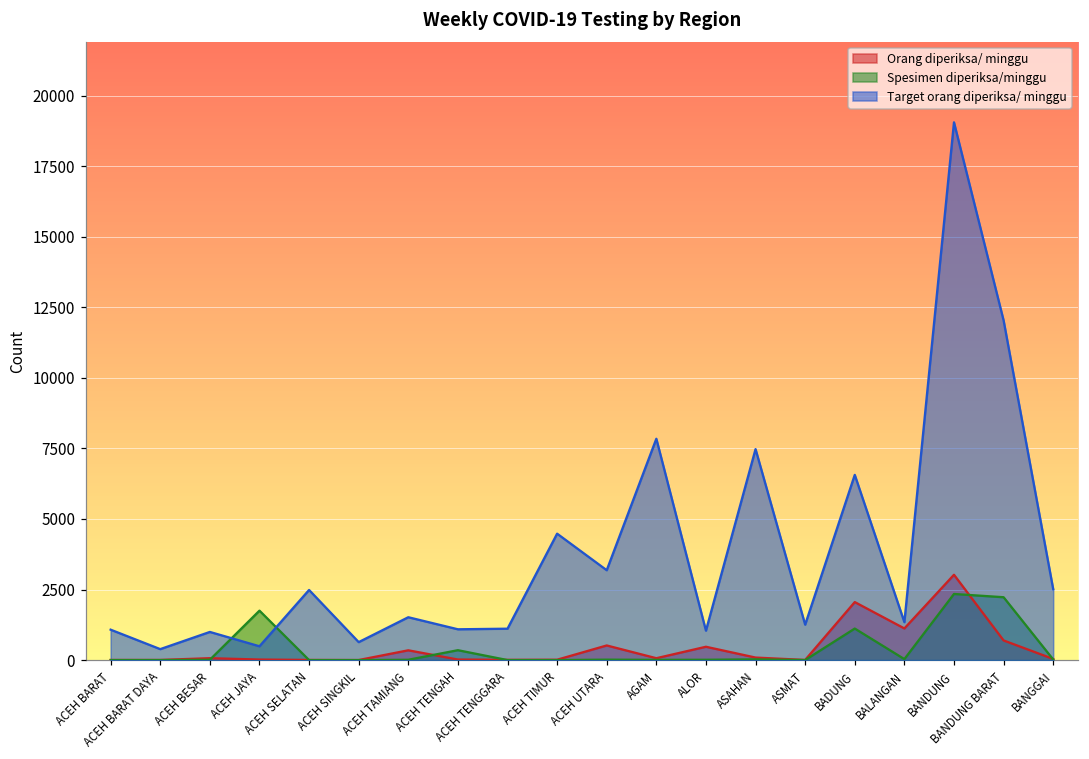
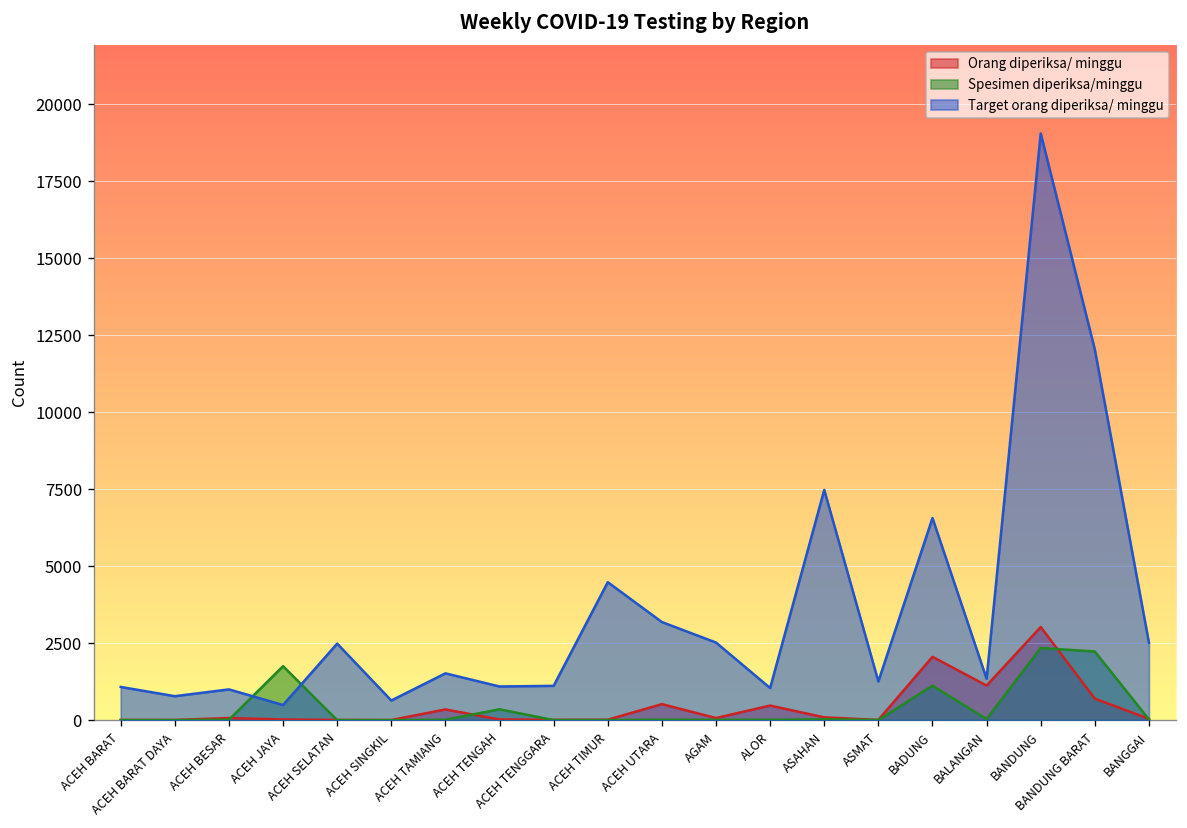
  {
    "Orang diperiksa/ minggu": {
      "ACEH JAYA": 0,
      "ACEH TAMIANG": 300,
      "ACEH TENGAH": 0,
      "ACEH UTARA": 500,
      "ALOR": 500,
      "BADUNG": 2100,
      "BALANGAN": 1100,
      "BANDUNG": 3000,
      "BANDUNG BARAT": 700
    },
    "Spesimen diperiksa/minggu": {
      "ACEH JAYA": 1800,
      "ACEH TAMIANG": 0,
      "ACEH TENGAH": 400,
      "ACEH UTARA": 0,
      "ALOR": 0,
      "BADUNG": 1100,
      "BALANGAN": 0,
      "BANDUNG": 2300,
      "BANDUNG BARAT": 2200
    },
    "Target orang diperiksa/ minggu": {
      "ACEH BARAT": 1100,
-     "ACEH BARAT DAYA": 400,
+     "ACEH BARAT DAYA": 800,
      "ACEH BESAR": 1000,
      "ACEH JAYA": 500,
      "ACEH SELATAN": 2500,
      "ACEH SINGKIL": 600,
      "ACEH TAMIANG": 1500,
      "ACEH TENGAH": 1100,
      "ACEH TENGGARA": 1100,
      "ACEH TIMUR": 4500,
      "ACEH UTARA": 3200,
-     "AGAM": 7800,
+     "AGAM": 2500,
      "ALOR": 1000,
      "ASAHAN": 7500,
      "ASMAT": 1300,
      "BADUNG": 6600,
      "BALANGAN": 1300,
      "BANDUNG": 19100,
      "BANDUNG BARAT": 12000,
      "BANGGAI": 2500
    }
  }
